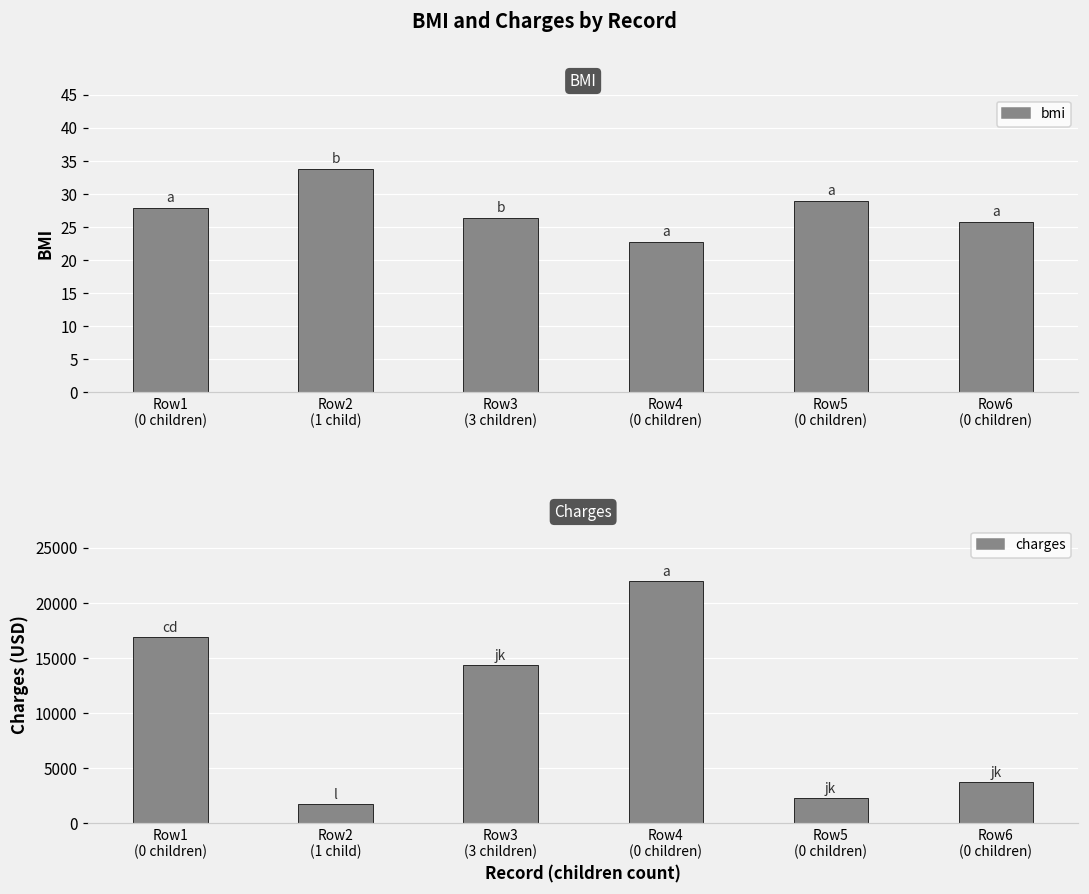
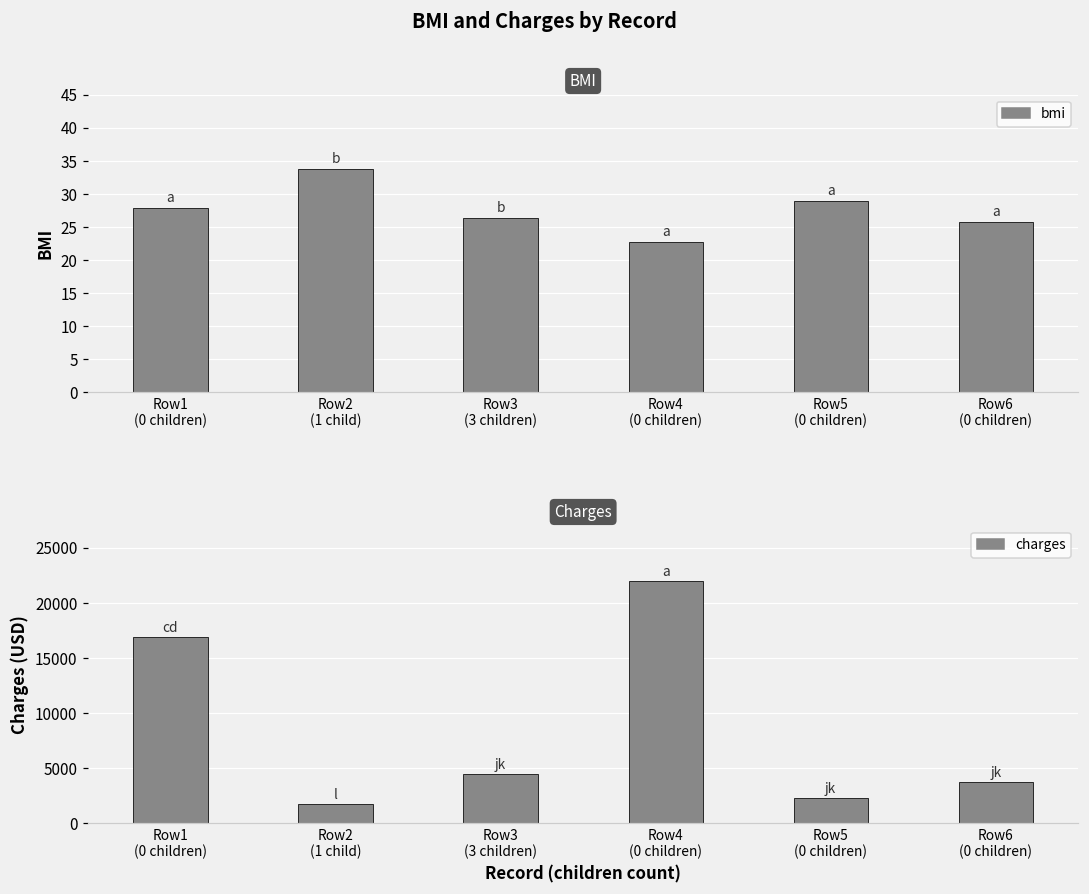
  {
    "BMI": {
      "Row1 (0 children)": 28,
      "Row2 (1 child)": 34,
      "Row3 (3 children)": 26,
      "Row4 (0 children)": 23,
      "Row5 (0 children)": 29,
      "Row6 (0 children)": 26
    },
    "Charges": {
      "Row1 (0 children)": 16900,
      "Row2 (1 child)": 1700,
-     "Row3 (3 children)": 14300,
+     "Row3 (3 children)": 4400,
      "Row4 (0 children)": 22000,
      "Row5 (0 children)": 2200,
      "Row6 (0 children)": 3800
    }
  }
